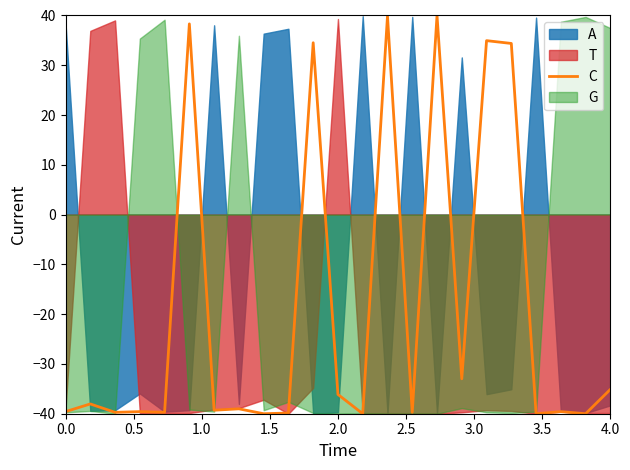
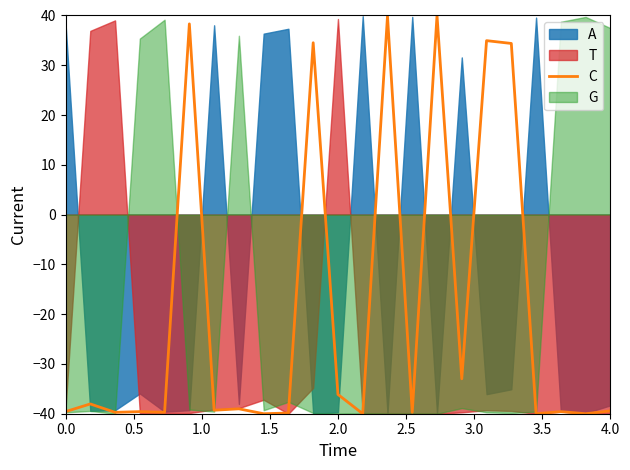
  {
    "C": {
      "0.0": -40,
      "2.0": -36,
-     "4.0": -35
+     "4.0": -39
    }
  }
